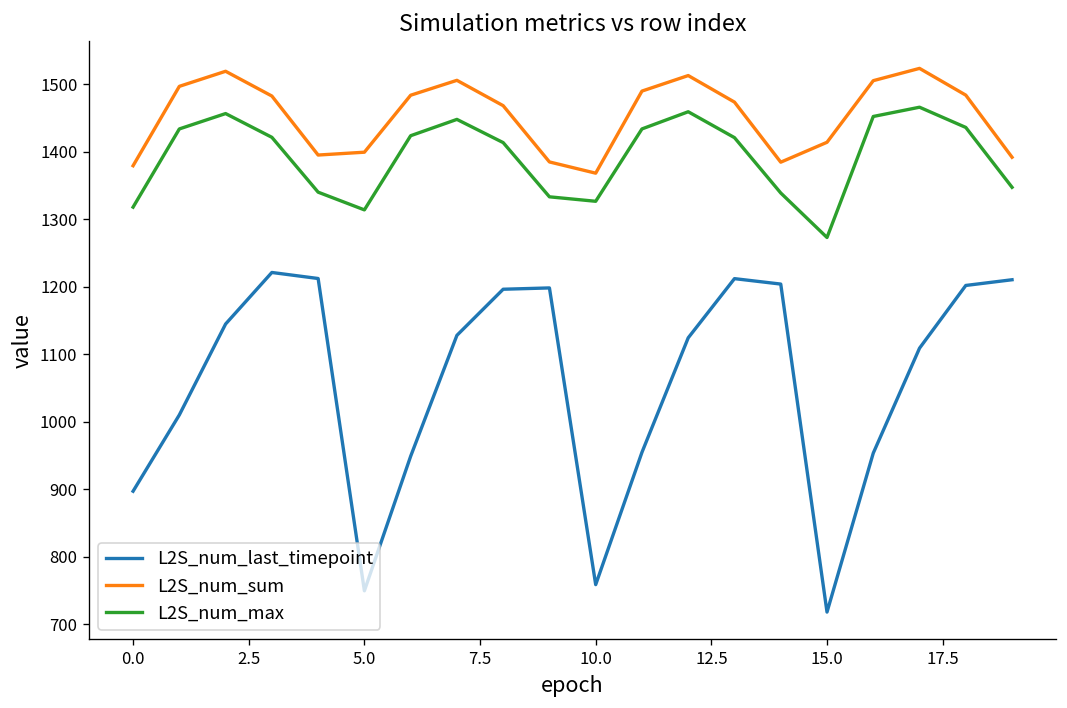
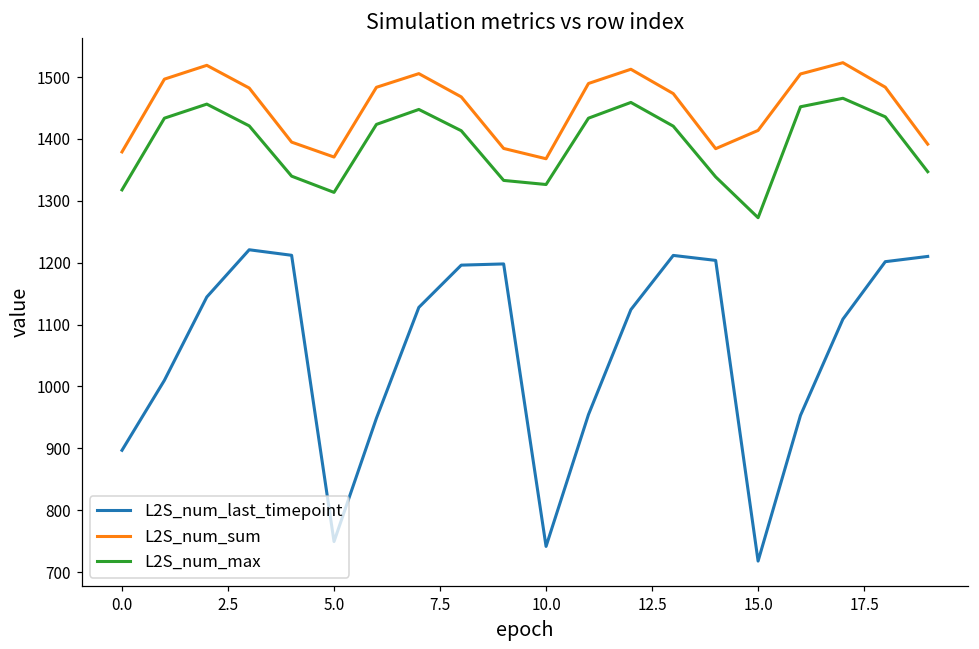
  {
    "L2S_num_last_timepoint": {
      "0.0": 900,
-     "10.0": 760,
+     "10.0": 740,
      "15.0": 720
    },
    "L2S_num_sum": {
      "0.0": 1380,
-     "5.0": 1400,
+     "5.0": 1370,
      "10.0": 1370,
      "15.0": 1410
    },
    "L2S_num_max": {
      "0.0": 1320,
      "5.0": 1310,
      "10.0": 1330,
      "15.0": 1270
    }
  }
